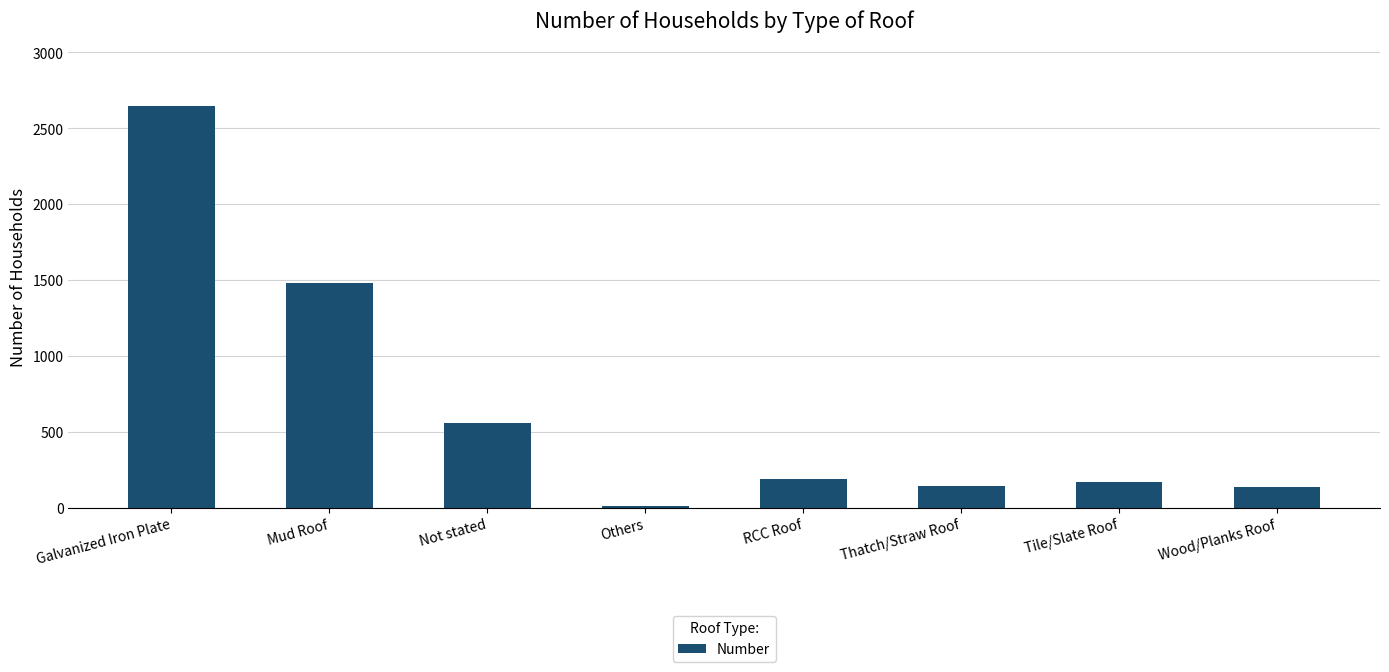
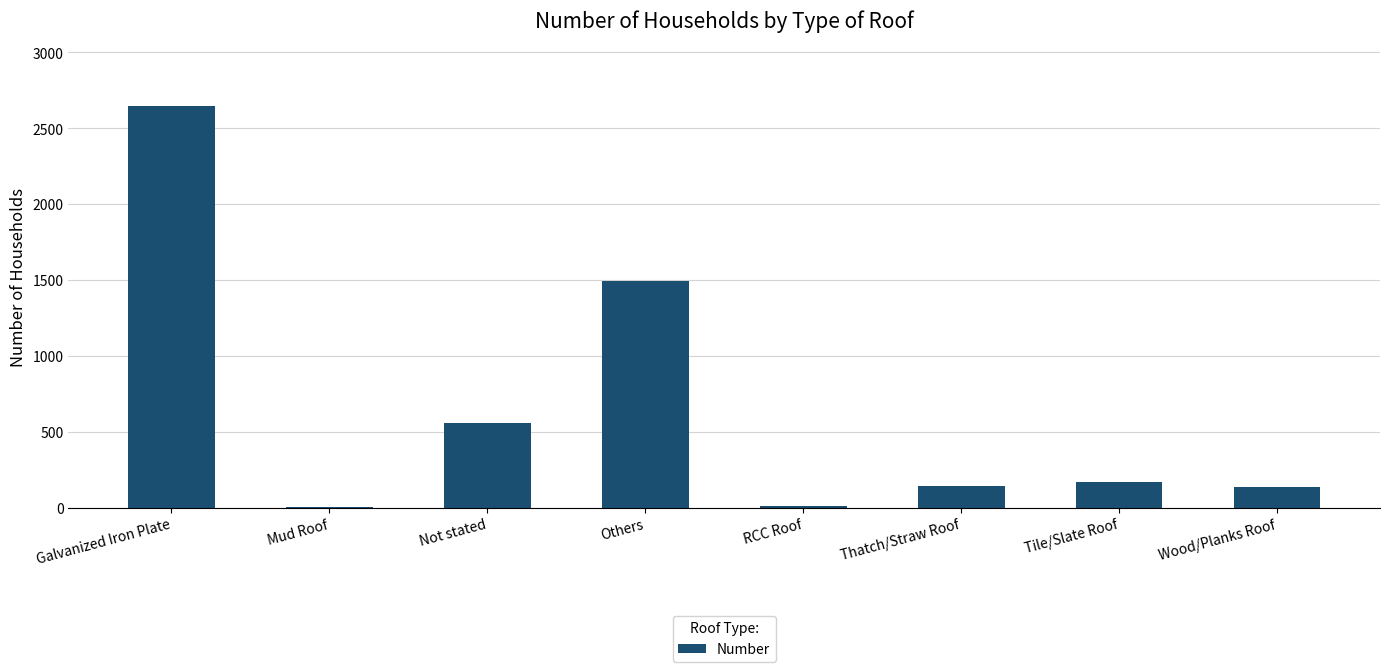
  {
    "Galvanized Iron Plate": 2640,
-   "Mud Roof": 1480,
+   "Mud Roof": 0,
    "Not stated": 560,
-   "Others": 10,
-   "RCC Roof": 190,
+   "Others": 1500,
+   "RCC Roof": 10,
    "Thatch/Straw Roof": 140,
    "Tile/Slate Roof": 170,
    "Wood/Planks Roof": 130
  }
